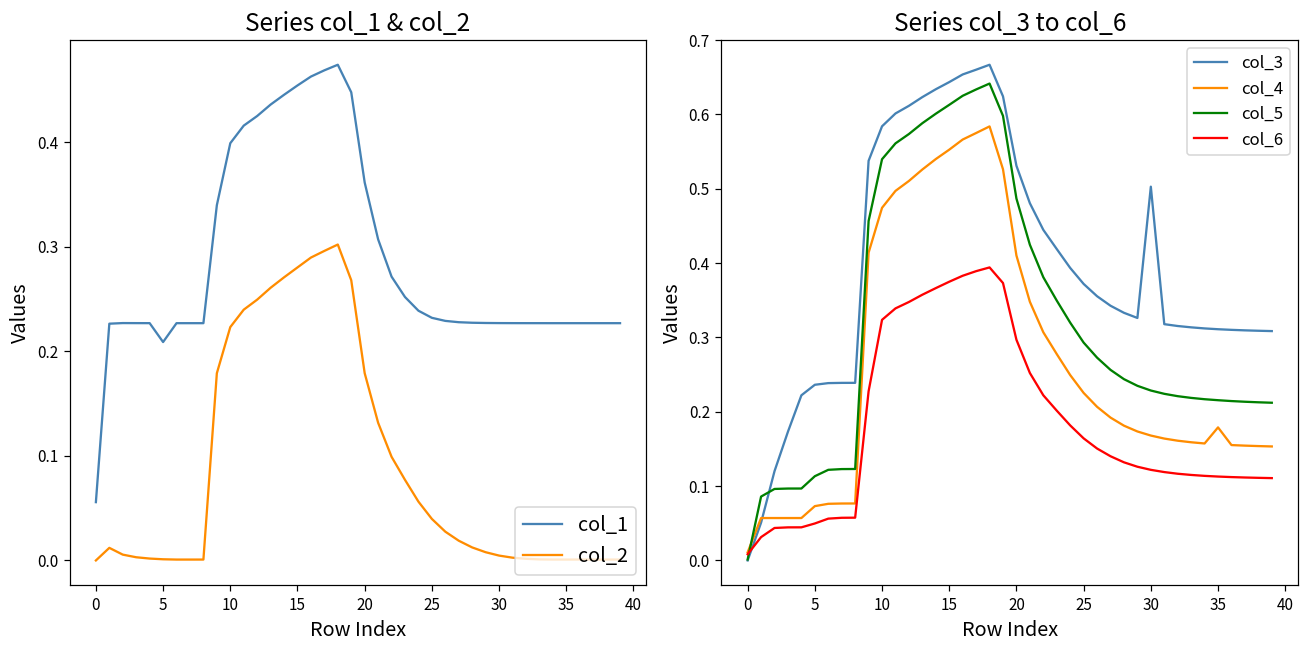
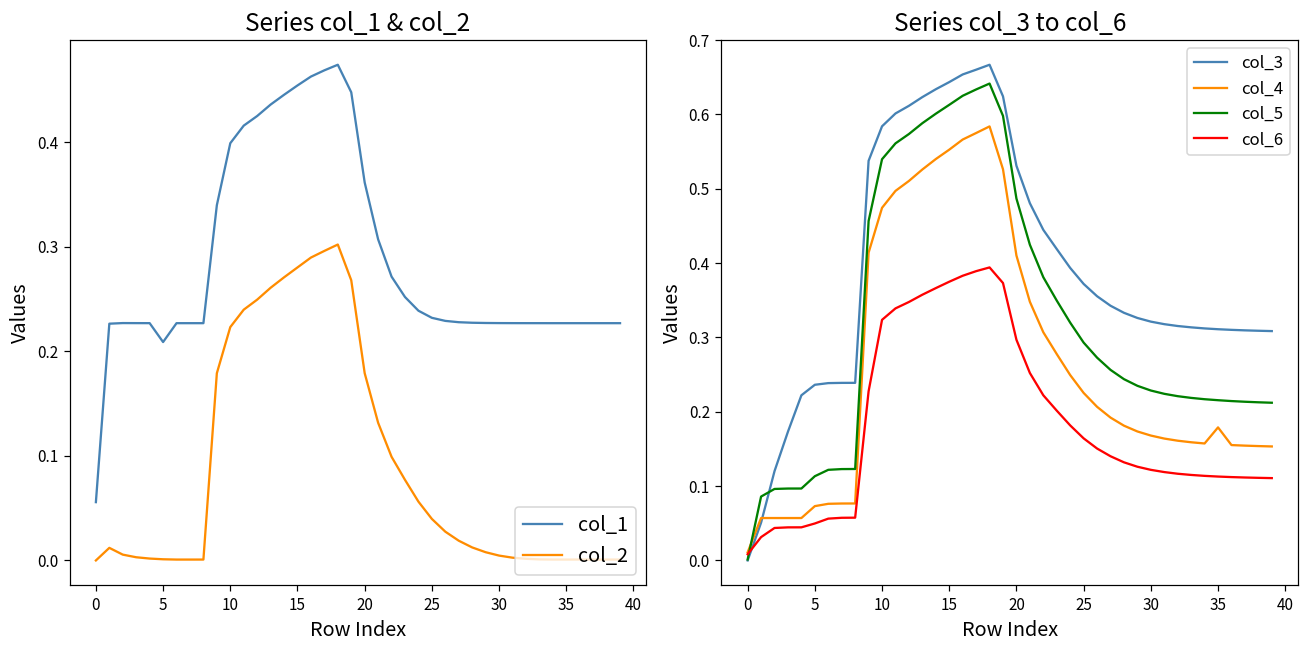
  {
    "Series col_1 & col_2": {
      "col_1": {
        "0": 0.06,
        "5": 0.21,
        "10": 0.40,
        "15": 0.45,
        "20": 0.36,
        "25": 0.23,
        "30": 0.23,
        "35": 0.23
      },
      "col_2": {
        "0": 0.00,
        "5": 0.00,
        "10": 0.22,
        "15": 0.28,
        "20": 0.18,
        "25": 0.04,
        "30": 0.00
      }
    },
    "Series col_3 to col_6": {
      "col_3": {
        "5": 0.24,
        "10": 0.58,
        "15": 0.64,
        "20": 0.53,
        "25": 0.37,
-       "30": 0.50,
+       "30": 0.32,
        "35": 0.31
      },
      "col_4": {
        "5": 0.07,
        "10": 0.47,
        "15": 0.55,
        "20": 0.41,
        "25": 0.23,
        "30": 0.17,
        "35": 0.18
      },
      "col_5": {
        "5": 0.11,
        "10": 0.54,
        "15": 0.61,
        "20": 0.49,
        "25": 0.29,
        "30": 0.23,
        "35": 0.22
      },
      "col_6": {
        "5": 0.05,
        "10": 0.32,
        "15": 0.37,
        "20": 0.30,
        "25": 0.16,
        "30": 0.12,
        "35": 0.11
      }
    }
  }
